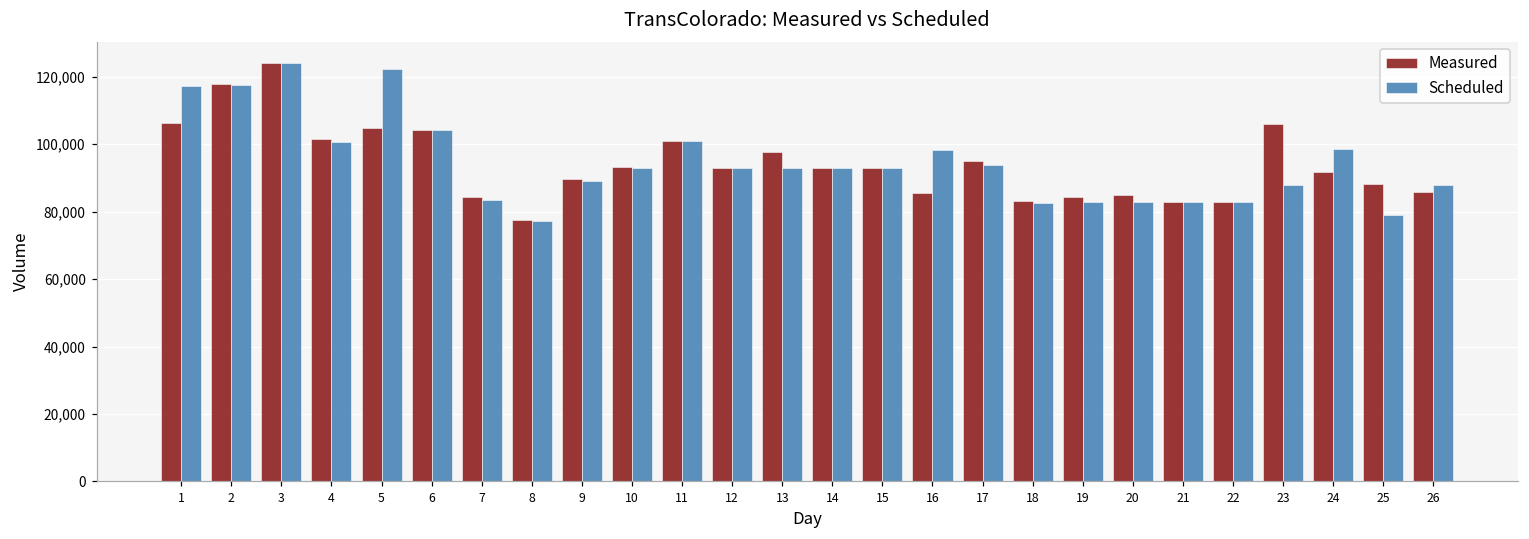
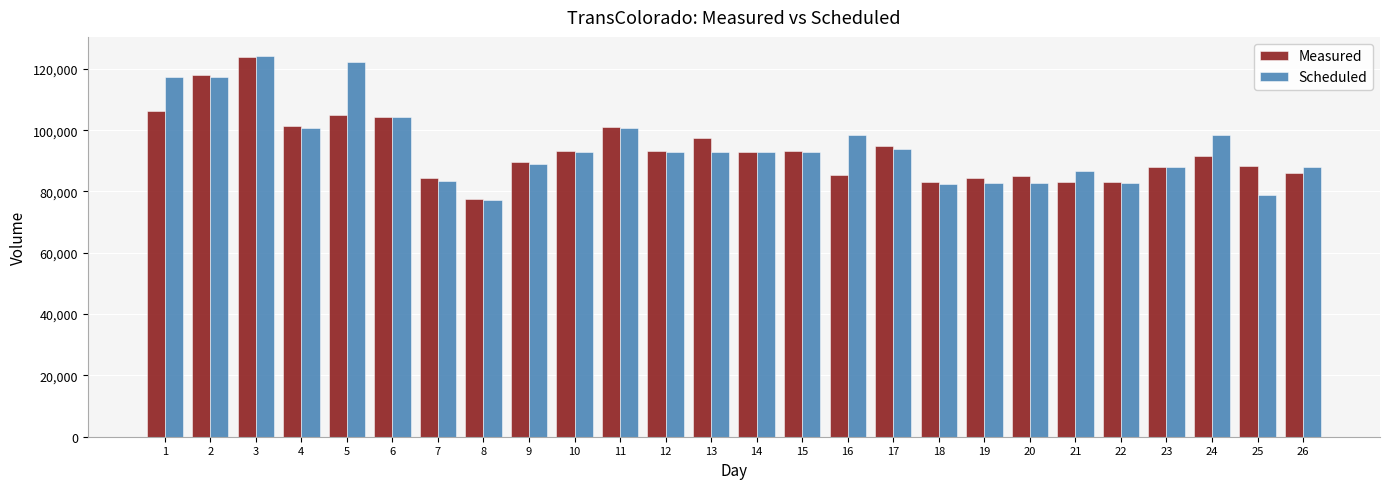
  {
    "Measured": {
      "1": "106,000",
      "2": "118,000",
      "3": "124,000",
      "4": "101,000",
      "5": "105,000",
      "6": "104,000",
      "7": "84,000",
      "8": "77,000",
      "9": "90,000",
      "10": "93,000",
      "11": "101,000",
      "12": "93,000",
      "13": "98,000",
      "14": "93,000",
      "15": "93,000",
      "16": "85,000",
      "17": "95,000",
      "18": "83,000",
      "19": "84,000",
      "20": "85,000",
      "21": "83,000",
      "22": "83,000",
-     "23": "106,000",
+     "23": "88,000",
      "24": "92,000",
      "25": "88,000",
      "26": "86,000"
    },
    "Scheduled": {
      "1": "117,000",
      "2": "117,000",
      "3": "124,000",
      "4": "101,000",
      "5": "122,000",
      "6": "104,000",
      "7": "84,000",
      "8": "77,000",
      "9": "89,000",
      "10": "93,000",
      "11": "101,000",
      "12": "93,000",
      "13": "93,000",
      "14": "93,000",
      "15": "93,000",
      "16": "98,000",
      "17": "94,000",
      "18": "83,000",
      "19": "83,000",
      "20": "83,000",
-     "21": "83,000",
+     "21": "87,000",
      "22": "83,000",
      "23": "88,000",
      "24": "99,000",
      "25": "79,000",
      "26": "88,000"
    }
  }
